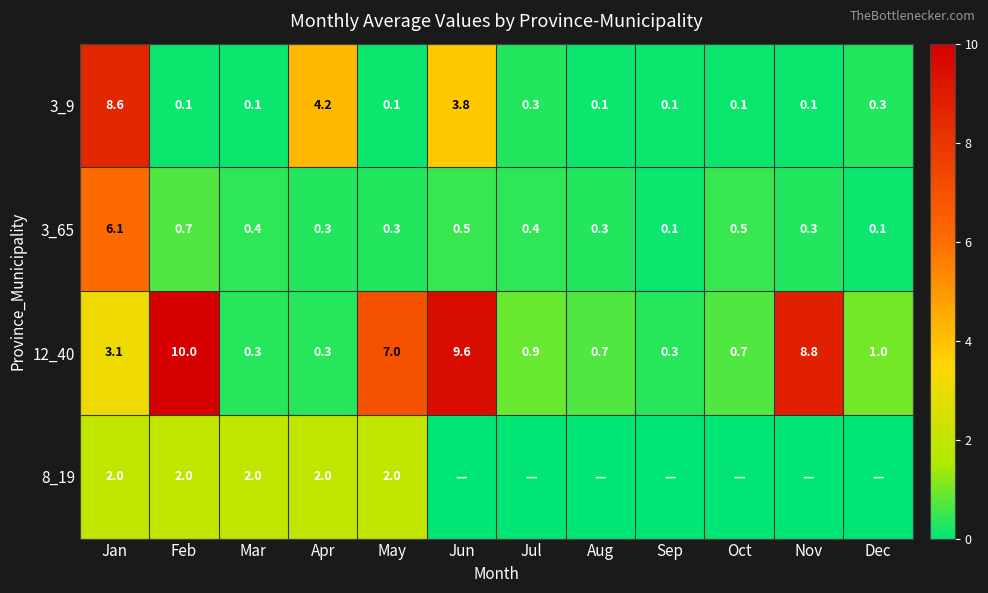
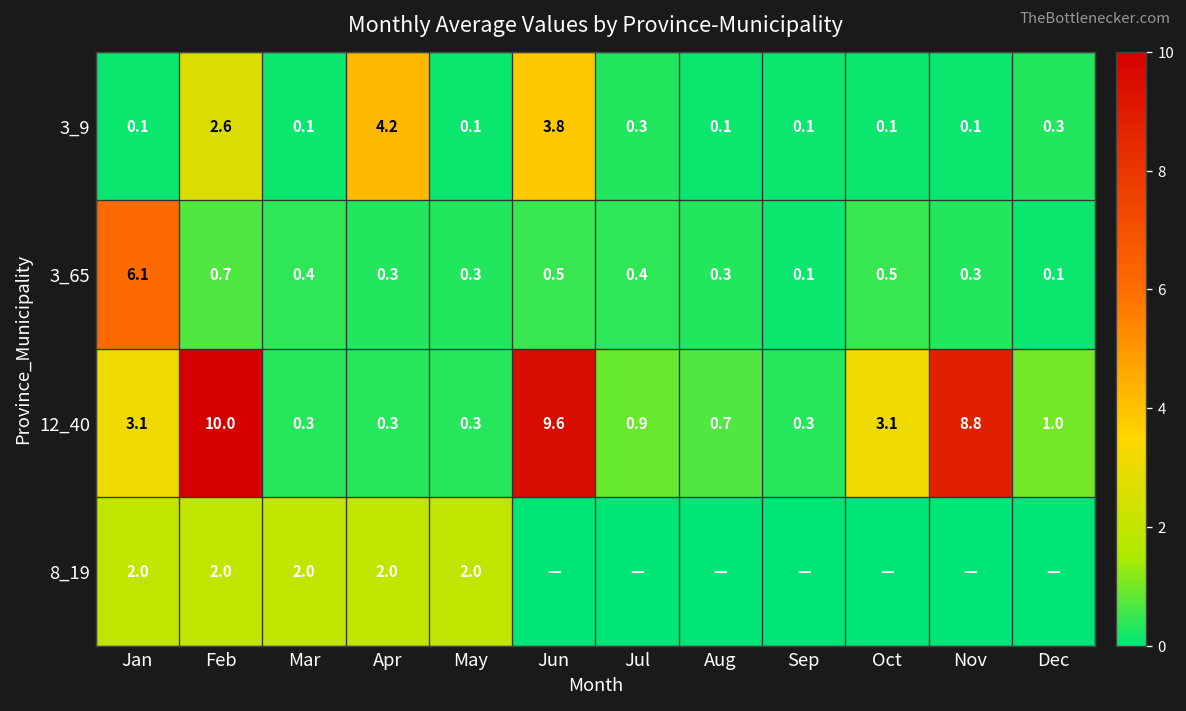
  {
    "3_9": {
-     "Jan": 8.6,
-     "Feb": 0.1,
+     "Jan": 0.1,
+     "Feb": 2.6,
      "Mar": 0.1,
      "Apr": 4.2,
      "May": 0.1,
      "Jun": 3.8,
      "Jul": 0.3,
      "Aug": 0.1,
      "Sep": 0.1,
      "Oct": 0.1,
      "Nov": 0.1,
      "Dec": 0.3
    },
    "3_65": {
      "Jan": 6.1,
      "Feb": 0.7,
      "Mar": 0.4,
      "Apr": 0.3,
      "May": 0.3,
      "Jun": 0.5,
      "Jul": 0.4,
      "Aug": 0.3,
      "Sep": 0.1,
      "Oct": 0.5,
      "Nov": 0.3,
      "Dec": 0.1
    },
    "12_40": {
      "Jan": 3.1,
      "Feb": 10.0,
      "Mar": 0.3,
      "Apr": 0.3,
-     "May": 7.0,
+     "May": 0.3,
      "Jun": 9.6,
      "Jul": 0.9,
      "Aug": 0.7,
      "Sep": 0.3,
-     "Oct": 0.7,
+     "Oct": 3.1,
      "Nov": 8.8,
      "Dec": 1.0
    },
    "8_19": {
      "Jan": 2.0,
      "Feb": 2.0,
      "Mar": 2.0,
      "Apr": 2.0,
      "May": 2.0
    }
  }
